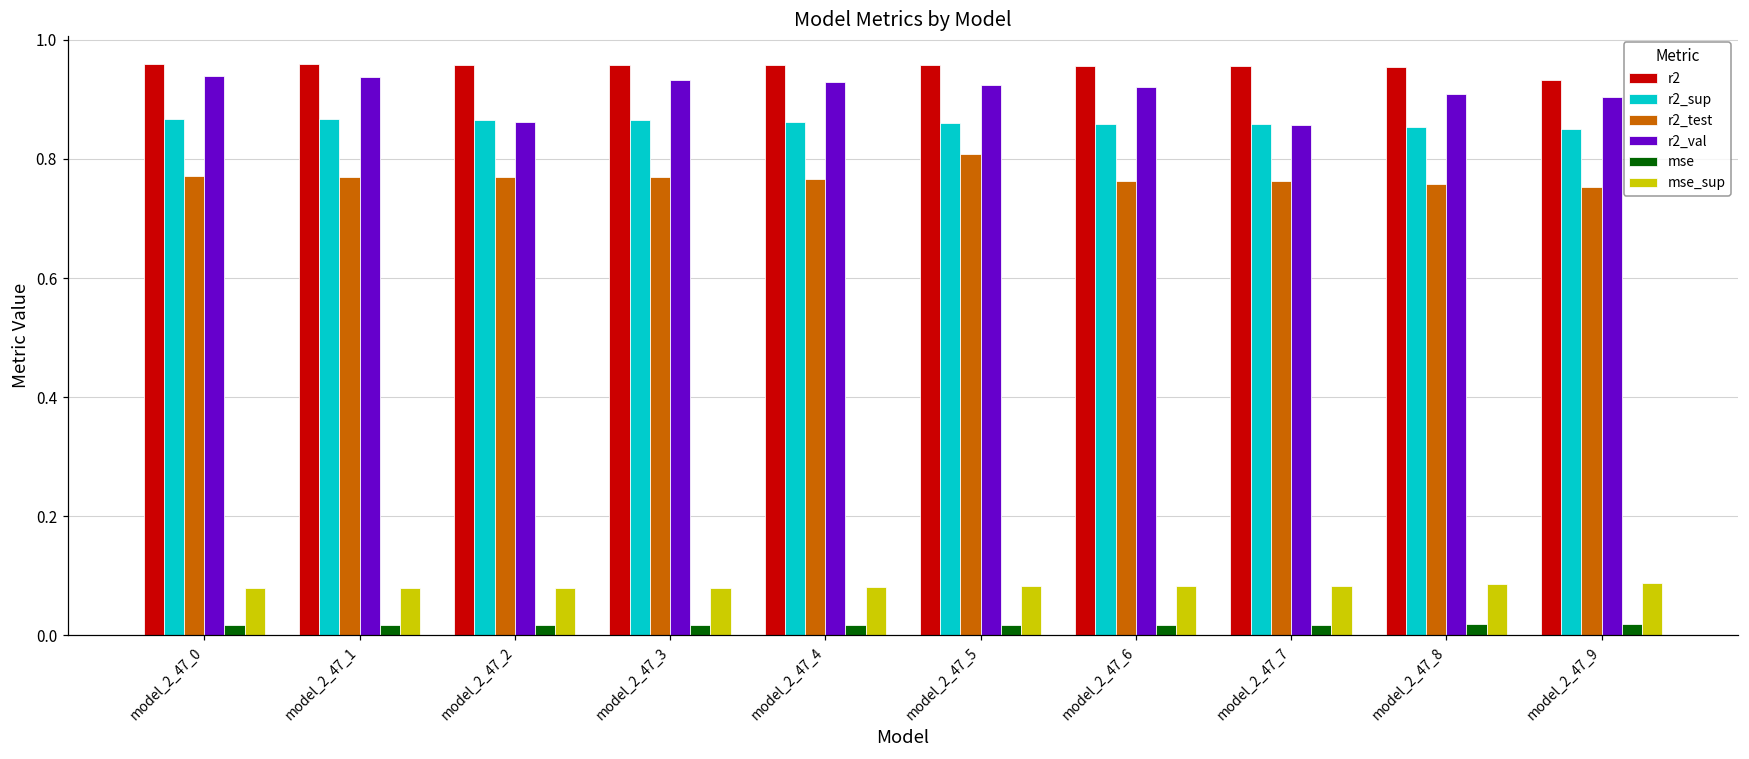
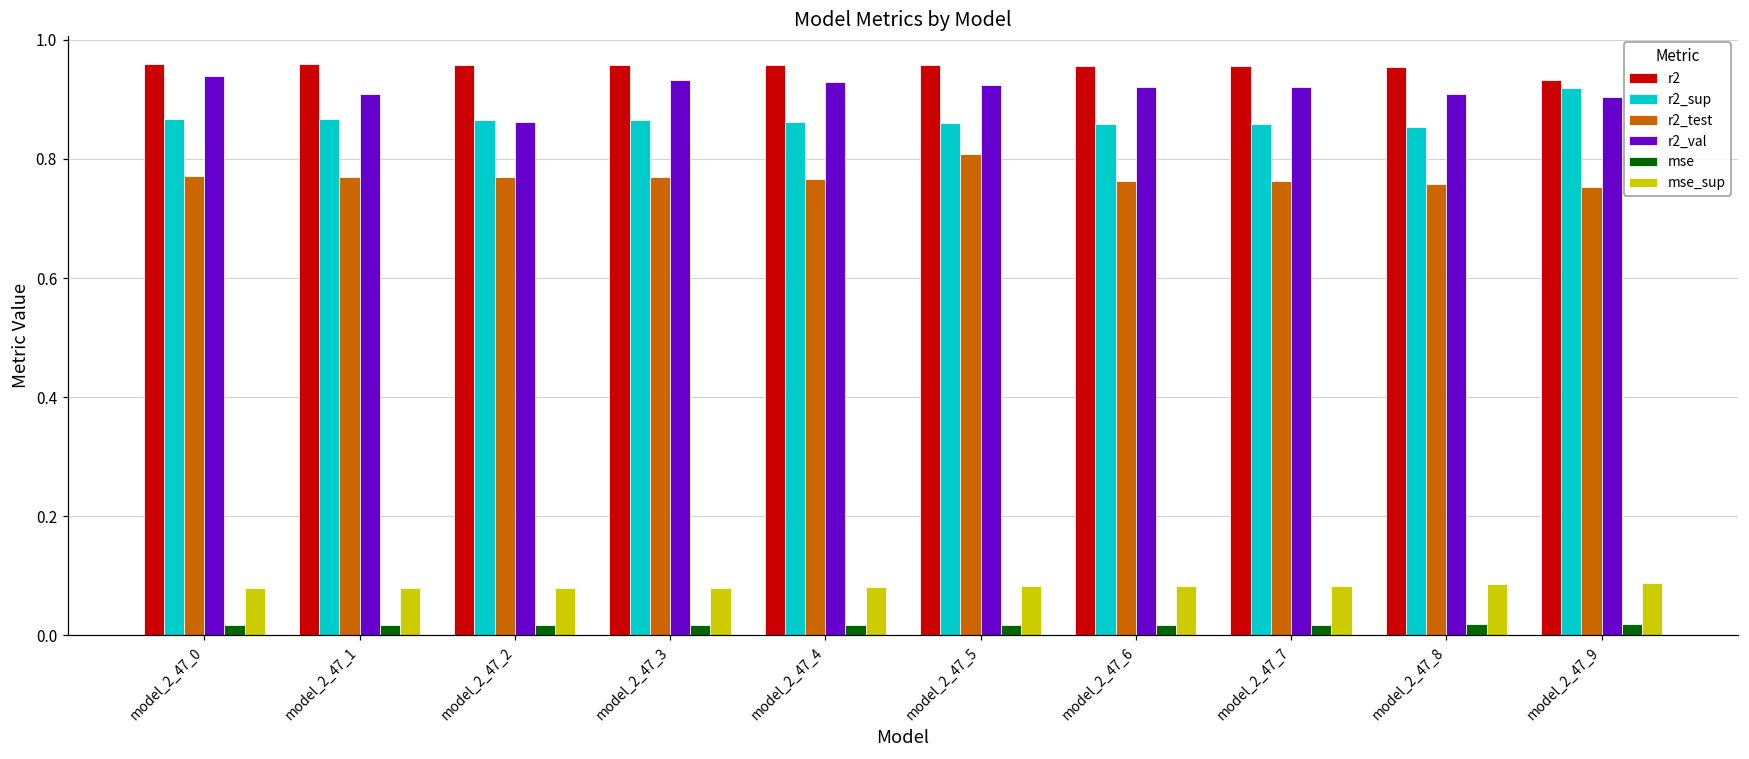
  {
    "r2": {
      "model_2_47_0": 0.96,
      "model_2_47_1": 0.96,
      "model_2_47_2": 0.96,
      "model_2_47_3": 0.96,
      "model_2_47_4": 0.96,
      "model_2_47_5": 0.96,
      "model_2_47_6": 0.96,
      "model_2_47_7": 0.96,
      "model_2_47_8": 0.95,
      "model_2_47_9": 0.93
    },
    "r2_sup": {
      "model_2_47_0": 0.87,
      "model_2_47_1": 0.87,
      "model_2_47_2": 0.86,
      "model_2_47_3": 0.86,
      "model_2_47_4": 0.86,
      "model_2_47_5": 0.86,
      "model_2_47_6": 0.86,
      "model_2_47_7": 0.86,
      "model_2_47_8": 0.85,
-     "model_2_47_9": 0.85
+     "model_2_47_9": 0.92
    },
    "r2_test": {
      "model_2_47_0": 0.77,
      "model_2_47_1": 0.77,
      "model_2_47_2": 0.77,
      "model_2_47_3": 0.77,
      "model_2_47_4": 0.77,
      "model_2_47_5": 0.81,
      "model_2_47_6": 0.76,
      "model_2_47_7": 0.76,
      "model_2_47_8": 0.76,
      "model_2_47_9": 0.75
    },
    "r2_val": {
      "model_2_47_0": 0.94,
-     "model_2_47_1": 0.94,
+     "model_2_47_1": 0.91,
      "model_2_47_2": 0.86,
      "model_2_47_3": 0.93,
      "model_2_47_4": 0.93,
      "model_2_47_5": 0.92,
      "model_2_47_6": 0.92,
-     "model_2_47_7": 0.86,
+     "model_2_47_7": 0.92,
      "model_2_47_8": 0.91,
      "model_2_47_9": 0.90
    },
    "mse": {
      "model_2_47_0": 0.02,
      "model_2_47_1": 0.02,
      "model_2_47_2": 0.02,
      "model_2_47_3": 0.02,
      "model_2_47_4": 0.02,
      "model_2_47_5": 0.02,
      "model_2_47_6": 0.02,
      "model_2_47_7": 0.02,
      "model_2_47_8": 0.02,
      "model_2_47_9": 0.02
    },
    "mse_sup": {
      "model_2_47_0": 0.08,
      "model_2_47_1": 0.08,
      "model_2_47_2": 0.08,
      "model_2_47_3": 0.08,
      "model_2_47_4": 0.08,
      "model_2_47_5": 0.08,
      "model_2_47_6": 0.08,
      "model_2_47_7": 0.08,
      "model_2_47_8": 0.09,
      "model_2_47_9": 0.09
    }
  }
